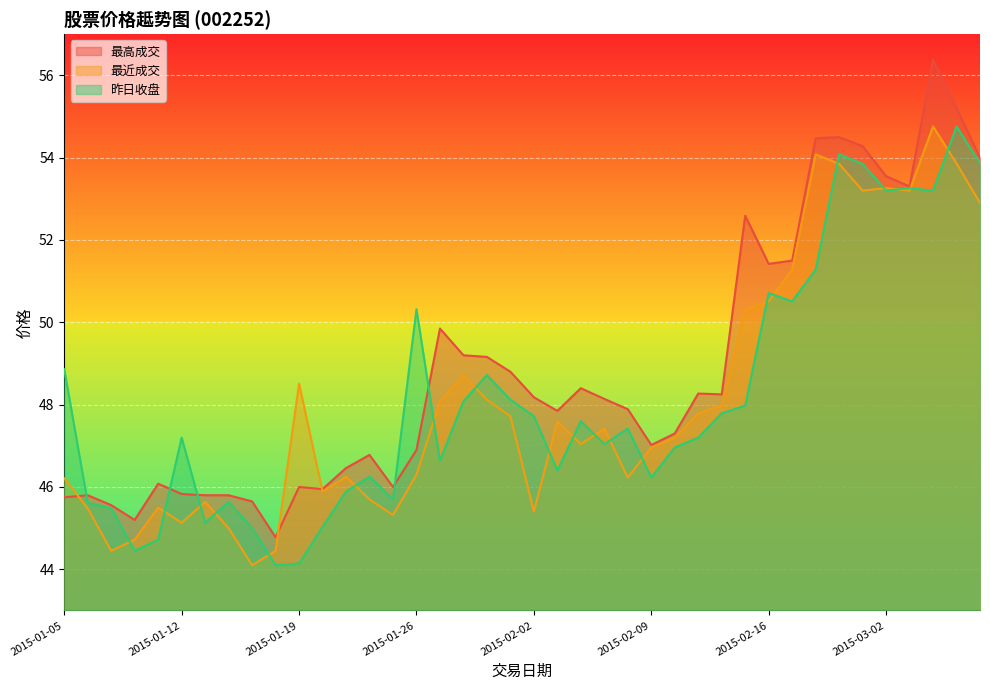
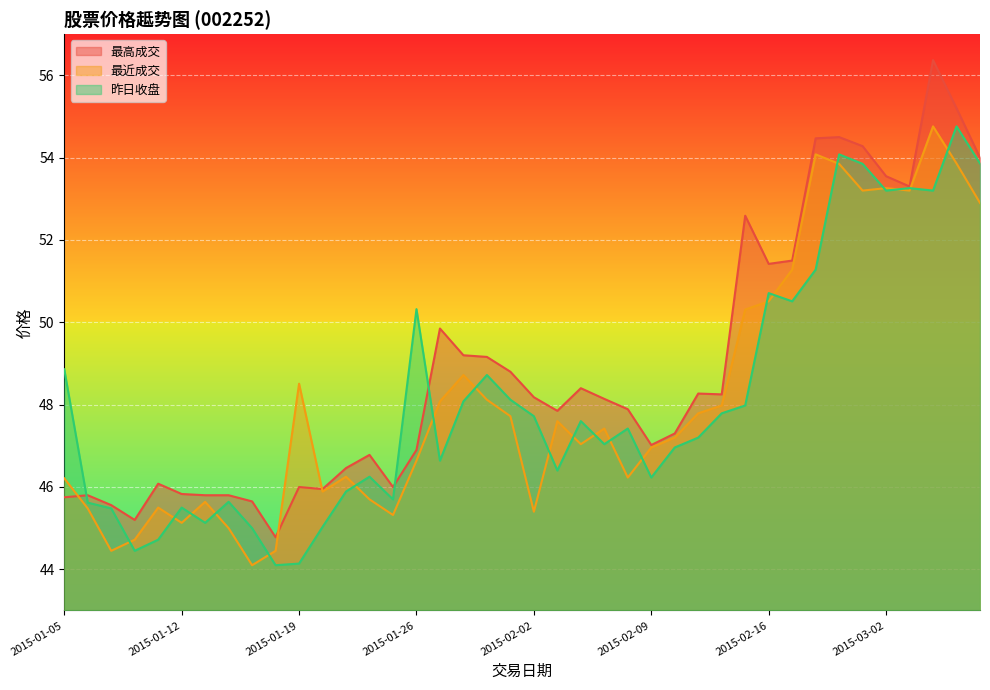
  {
    "最高成交": {
      "2015-01-05": 45.8,
      "2015-01-12": 45.8,
      "2015-01-19": 46.0,
      "2015-01-26": 46.9,
      "2015-02-02": 48.2,
      "2015-02-16": 51.4,
      "2015-03-02": 53.6
    },
    "最近成交": {
      "2015-01-05": 46.2,
      "2015-01-12": 45.1,
      "2015-01-19": 48.5,
-     "2015-01-26": 46.3,
+     "2015-01-26": 46.6,
      "2015-02-02": 45.4,
      "2015-02-16": 50.5
    },
    "昨日收盘": {
      "2015-01-05": 48.9,
-     "2015-01-12": 47.2,
+     "2015-01-12": 45.5,
      "2015-01-19": 44.1,
      "2015-01-26": 50.3,
      "2015-02-02": 47.7,
      "2015-02-09": 46.2,
      "2015-02-16": 50.7
    }
  }
